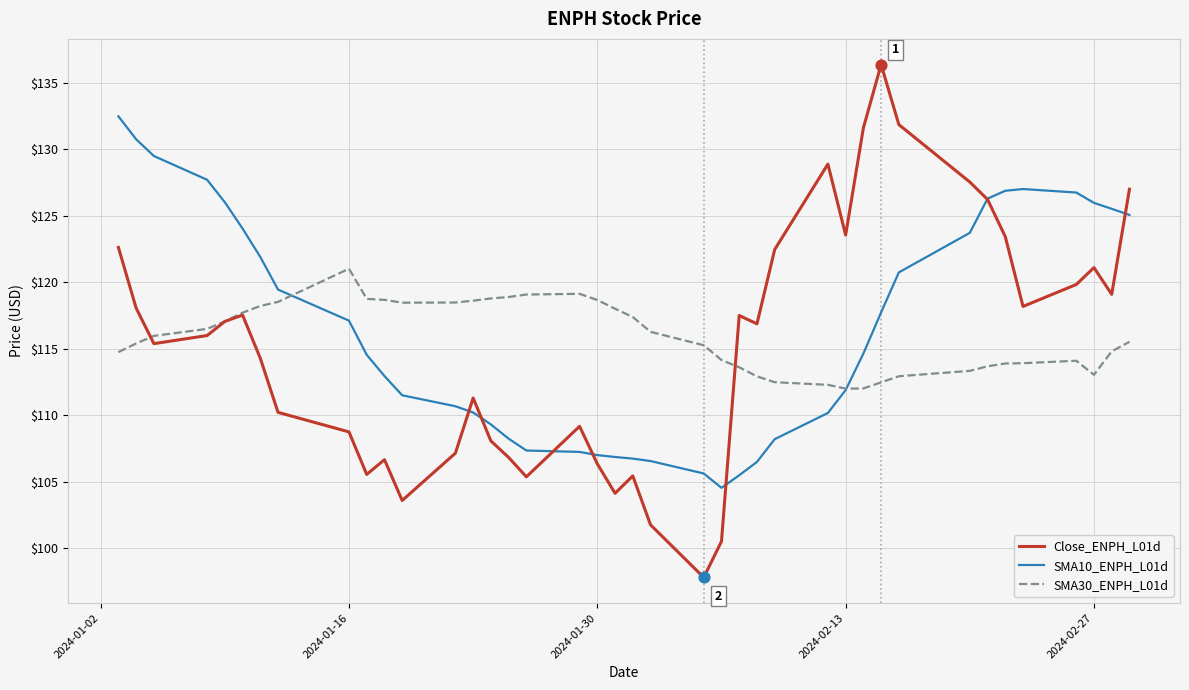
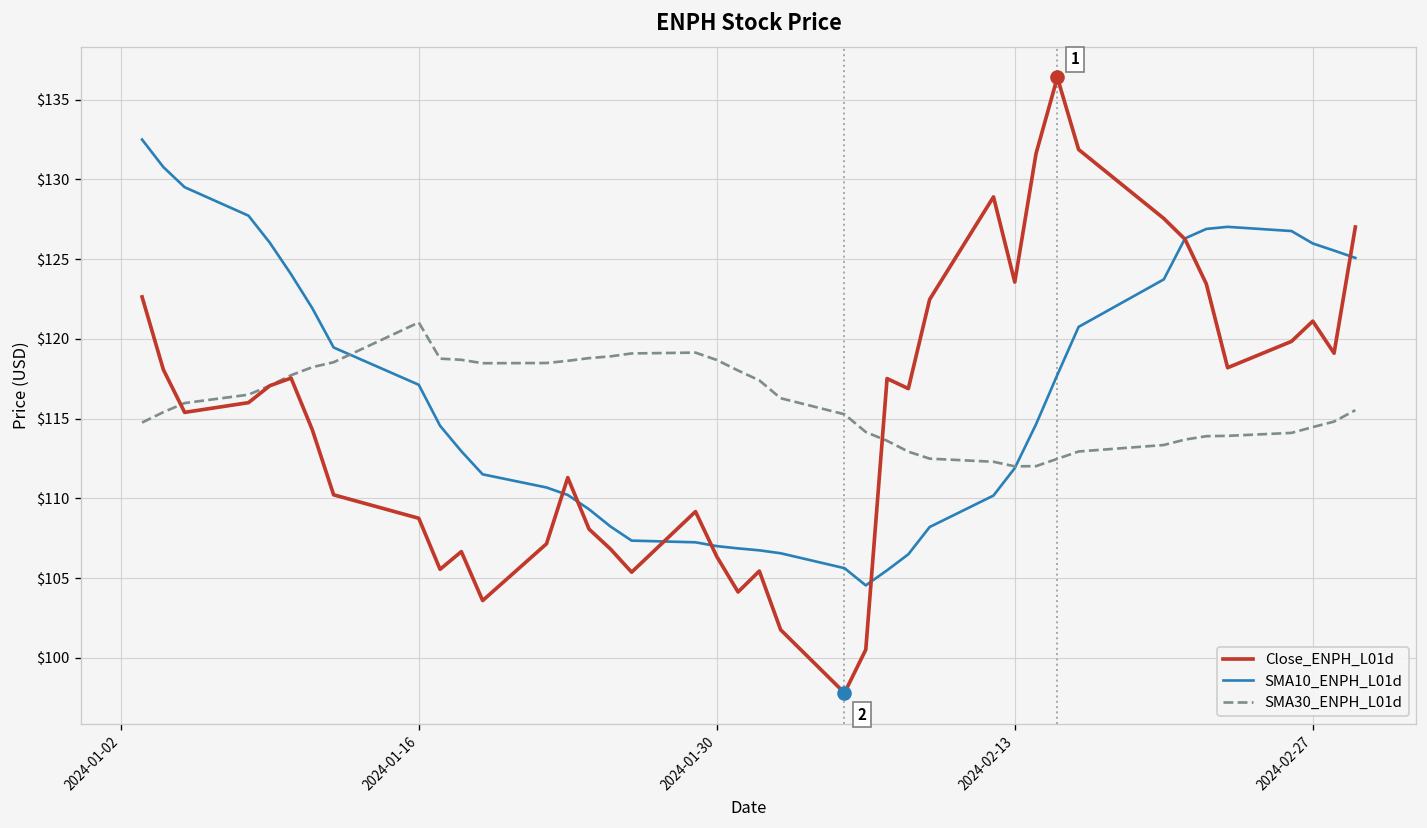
  {
    "SMA30_ENPH_L01d": {
      "2024-01-16": "$121.0",
      "2024-01-30": "$118.7",
-     "2024-02-27": "$113.0"
+     "2024-02-27": "$114.5"
    }
  }
